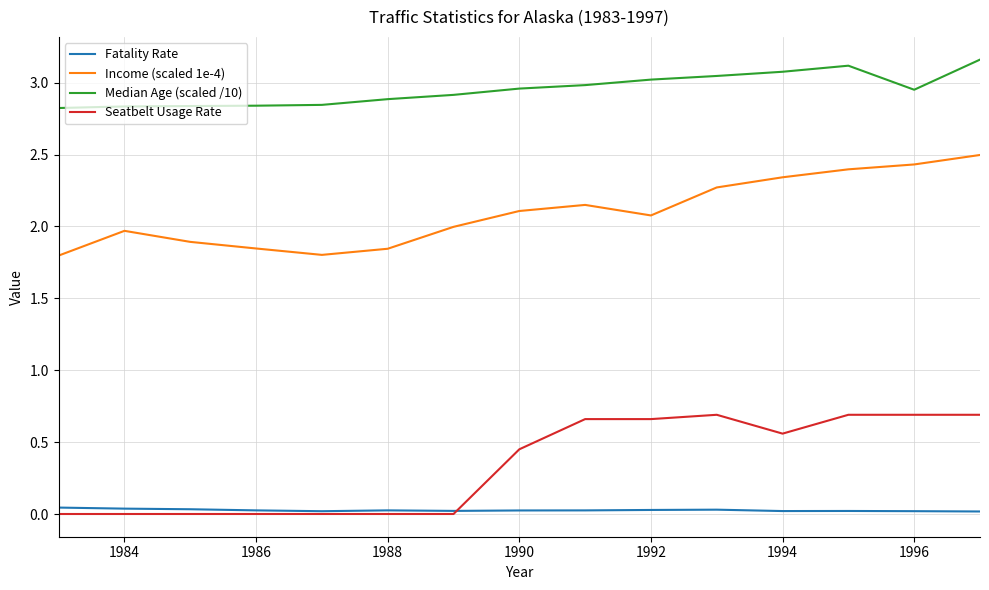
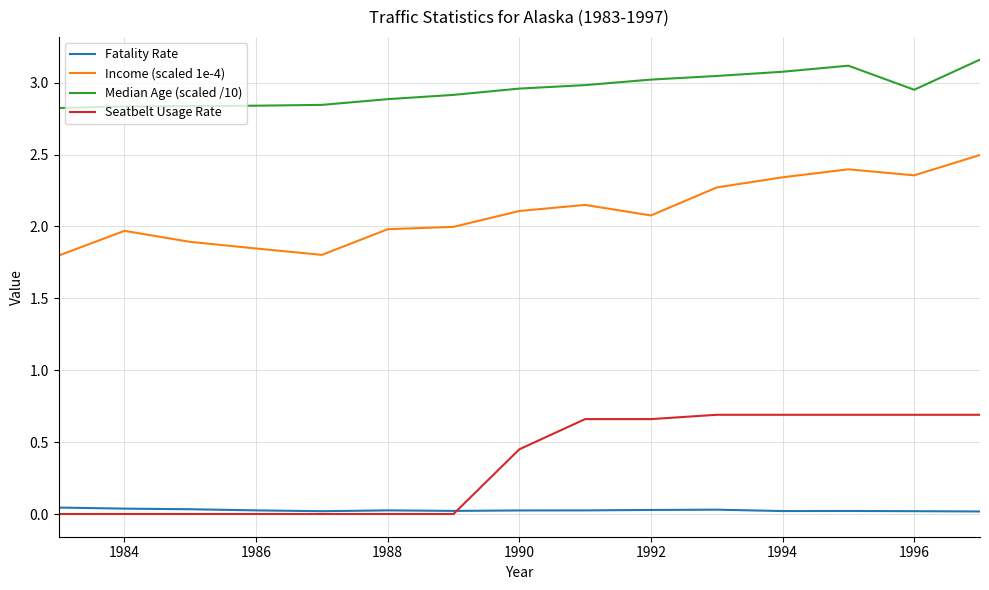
  {
    "Fatality Rate": {
      "1984": 0.04,
      "1986": 0.03,
      "1988": 0.03,
      "1990": 0.02,
      "1992": 0.03,
      "1994": 0.02,
      "1996": 0.02
    },
    "Income (scaled 1e-4)": {
      "1984": 1.97,
      "1986": 1.85,
-     "1988": 1.84,
+     "1988": 1.98,
      "1990": 2.11,
      "1992": 2.08,
      "1994": 2.34,
-     "1996": 2.43
+     "1996": 2.36
    },
    "Median Age (scaled /10)": {
      "1986": 2.84,
      "1988": 2.89,
      "1990": 2.96,
      "1992": 3.02,
      "1994": 3.08,
      "1996": 2.95
    },
    "Seatbelt Usage Rate": {
      "1984": 0.00,
      "1986": 0.00,
      "1988": 0.00,
      "1990": 0.45,
      "1992": 0.66,
-     "1994": 0.56,
+     "1994": 0.69,
      "1996": 0.69
    }
  }
